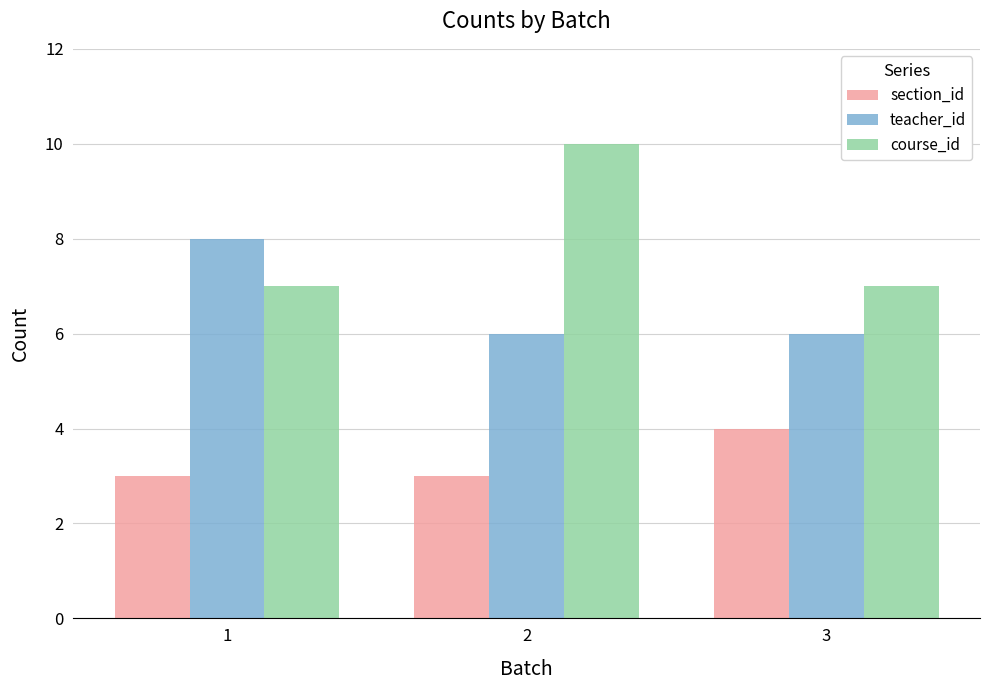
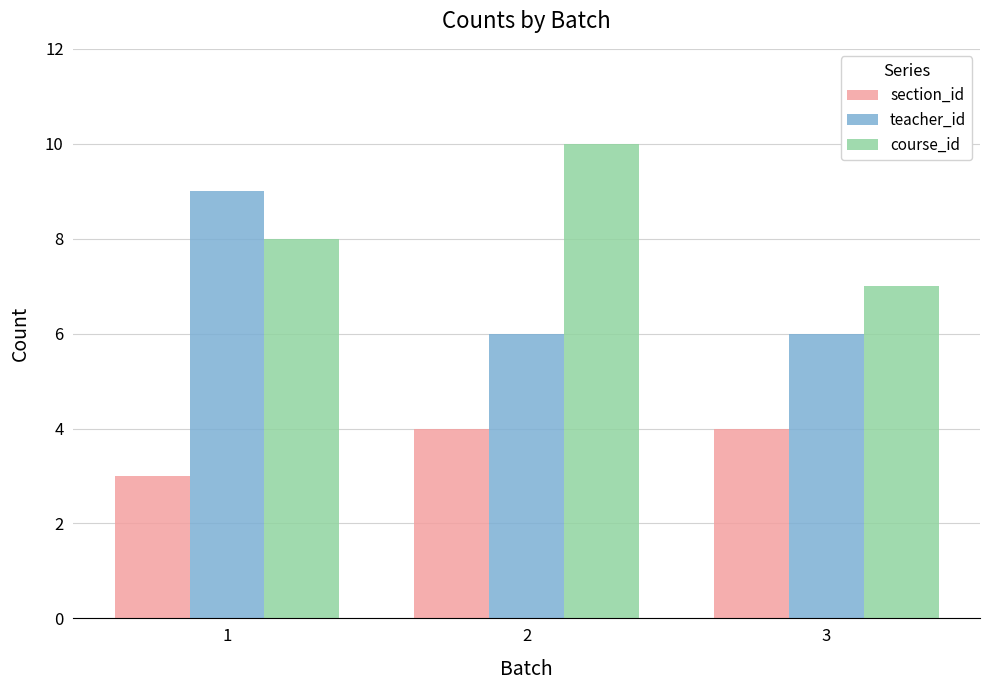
  {
    "section_id": {
      "1": 3,
-     "2": 3,
+     "2": 4,
      "3": 4
    },
    "teacher_id": {
-     "1": 8,
+     "1": 9,
      "2": 6,
      "3": 6
    },
    "course_id": {
-     "1": 7,
+     "1": 8,
      "2": 10,
      "3": 7
    }
  }
